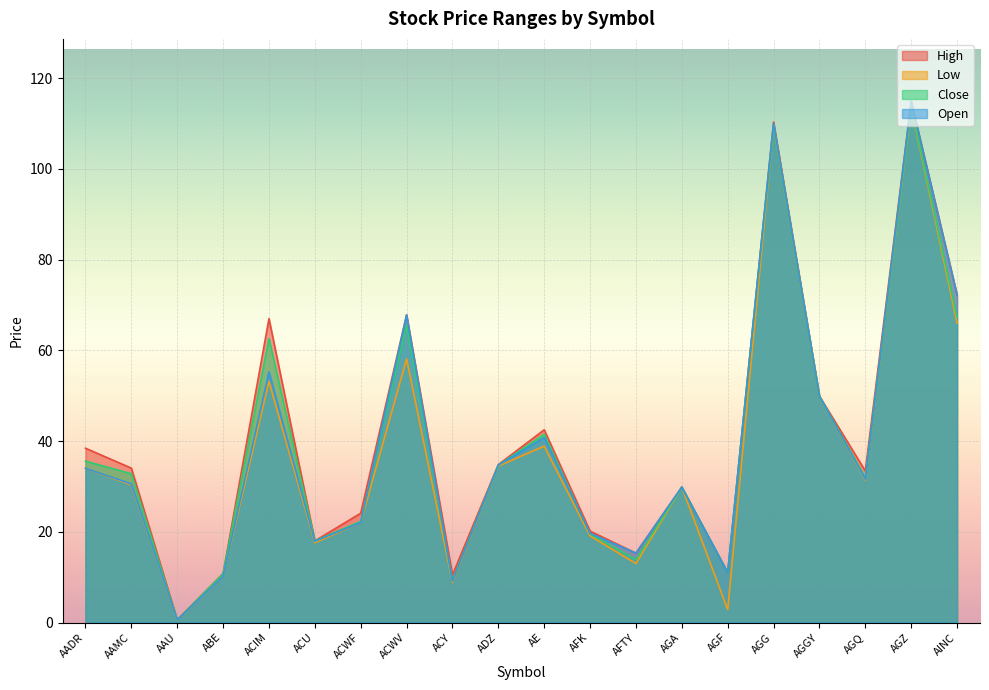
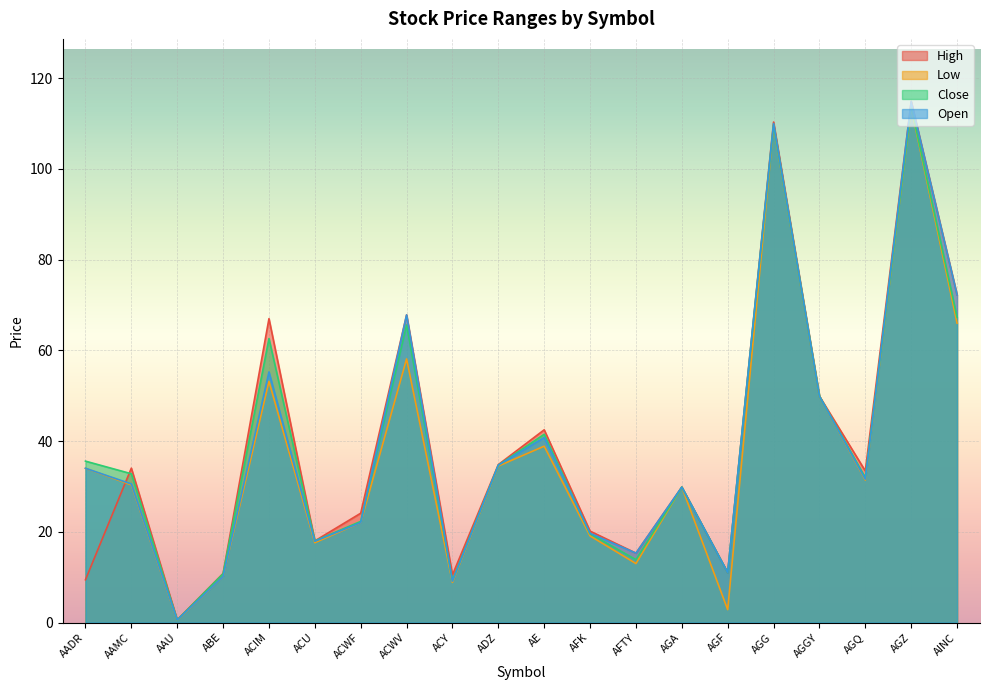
  {
    "High": {
-     "AADR": 38,
+     "AADR": 9,
      "AAMC": 34,
      "ACIM": 67,
      "ACWF": 24,
      "ACY": 11,
      "AE": 42,
      "AGQ": 33
    },
    "Low": {
      "ACIM": 53,
      "ACWV": 58,
      "AE": 39,
      "AFTY": 13,
      "AGF": 3,
      "AINC": 66
    },
    "Close": {
      "AADR": 36,
      "AAMC": 33,
      "ACIM": 63,
      "ACWV": 66,
      "AE": 42,
      "AFTY": 14,
      "AINC": 67
    },
    "Open": {
      "ACIM": 55,
      "AE": 41
    }
  }
